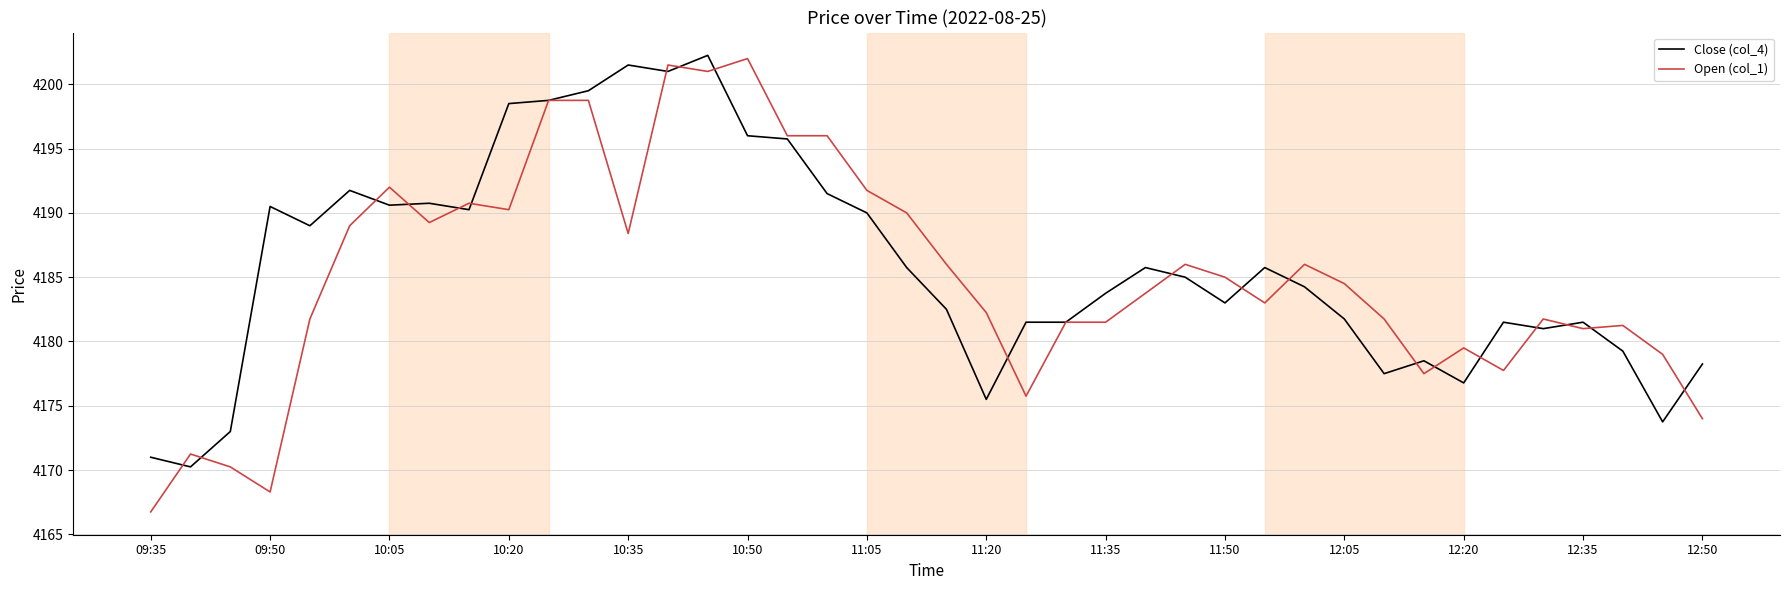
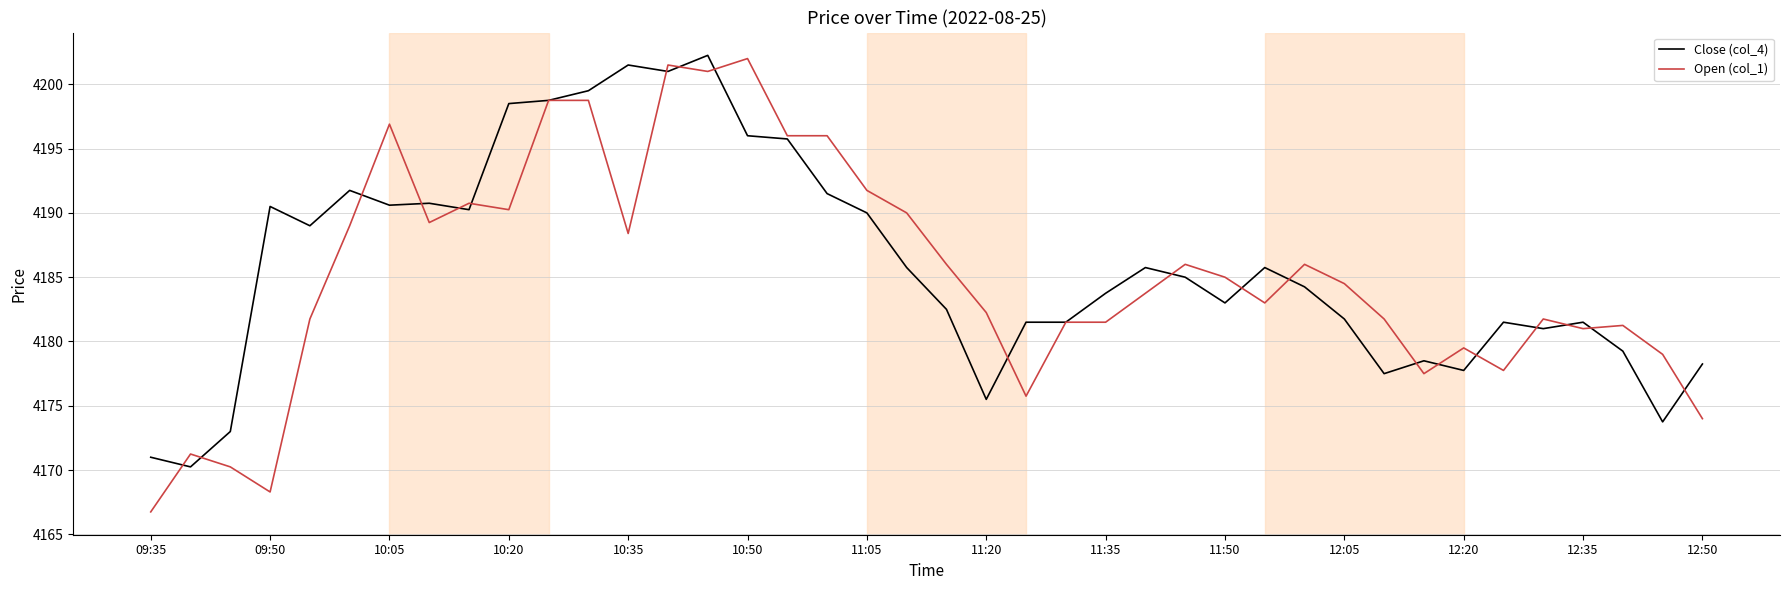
  {
    "Close (col_4)": {
      "09:35": 4171.0,
      "09:50": 4190.5,
      "10:05": 4190.6,
      "10:20": 4198.5,
      "10:35": 4201.5,
      "10:50": 4196.0,
      "11:05": 4190.0,
      "11:20": 4175.5,
      "11:35": 4183.8,
      "11:50": 4183.0,
      "12:05": 4181.8,
-     "12:20": 4176.8,
+     "12:20": 4177.8,
      "12:35": 4181.5,
      "12:50": 4178.3
    },
    "Open (col_1)": {
      "09:35": 4166.8,
      "09:50": 4168.3,
-     "10:05": 4192.0,
+     "10:05": 4196.9,
      "10:20": 4190.3,
      "10:35": 4188.4,
      "10:50": 4202.0,
      "11:05": 4191.8,
      "11:20": 4182.3,
      "11:35": 4181.5,
      "11:50": 4185.0,
      "12:05": 4184.5,
      "12:20": 4179.5,
      "12:35": 4181.0,
      "12:50": 4174.0
    }
  }
